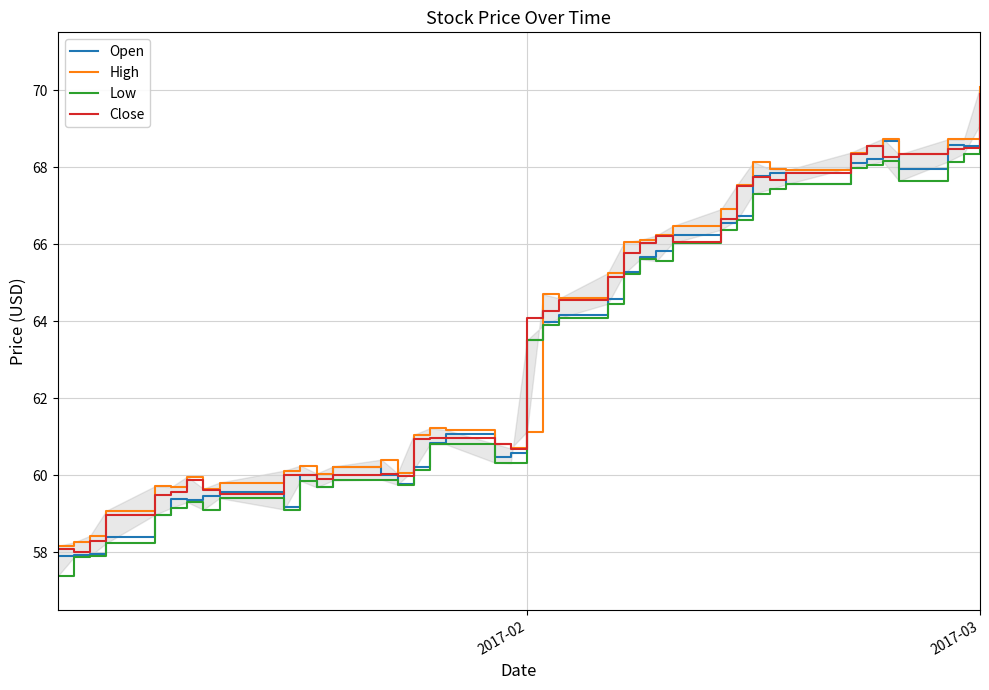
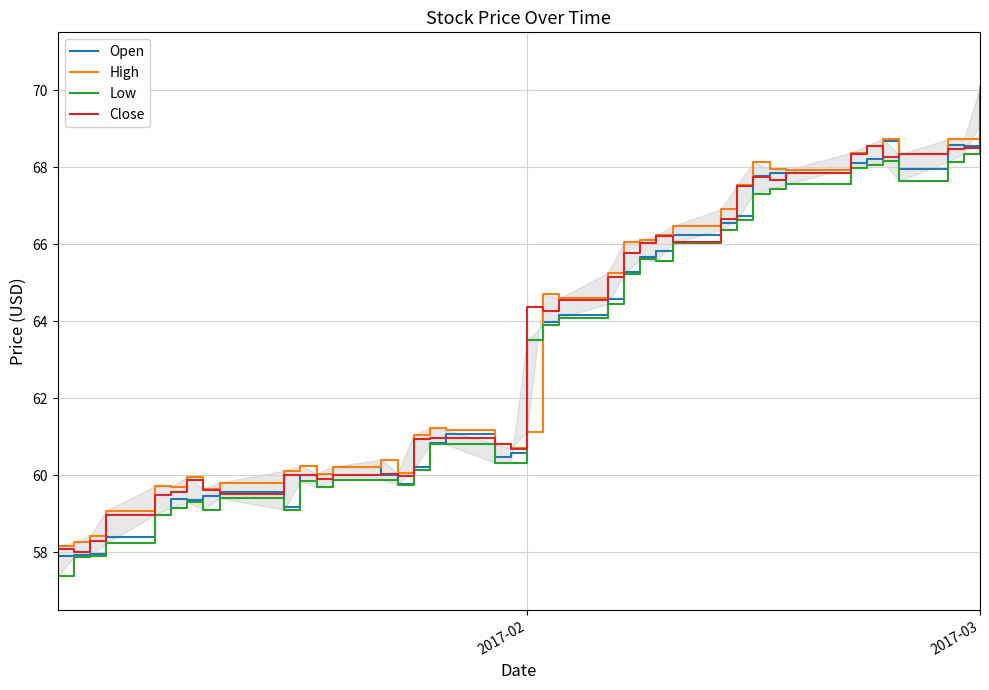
  {
    "Open": {
      "2017-03": 68.9
    },
    "High": {
      "2017-02": 61.1
    },
    "Low": {
      "2017-03": 69.1
    },
    "Close": {
-     "2017-02": 64.1,
+     "2017-02": 64.4,
      "2017-03": 69.9
    }
  }
